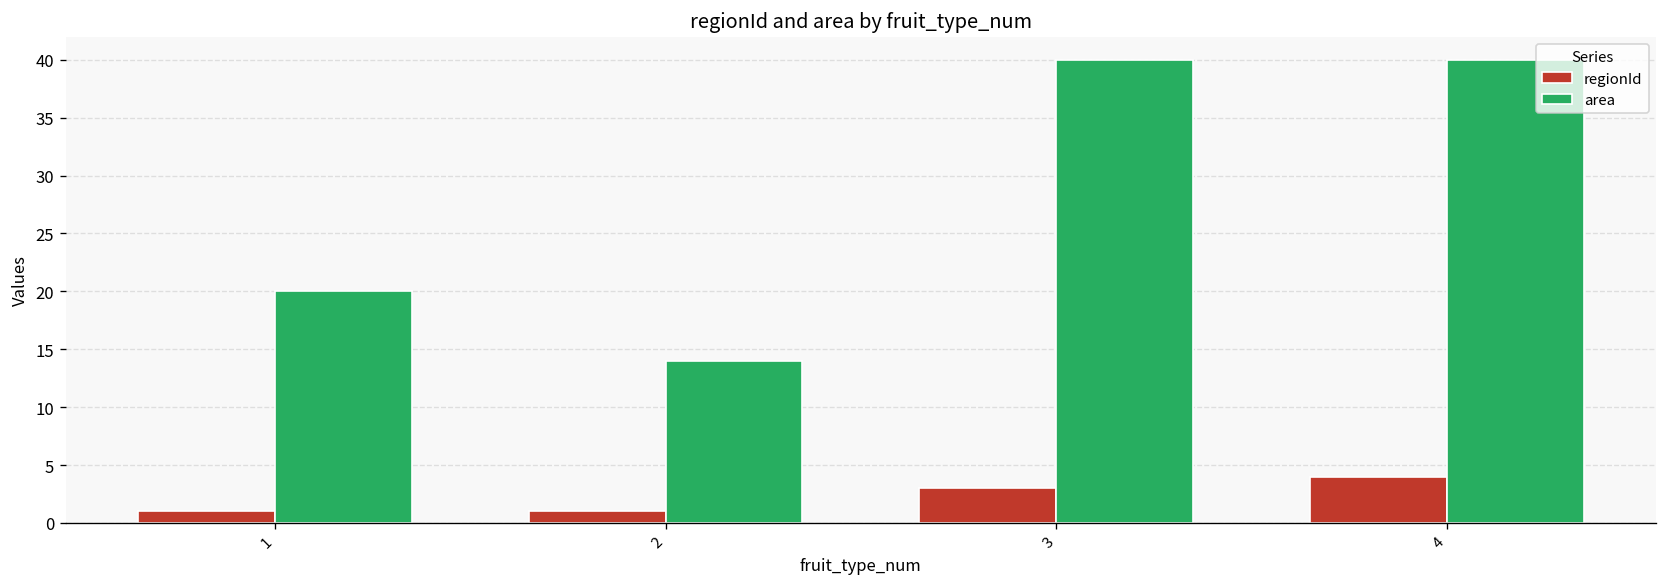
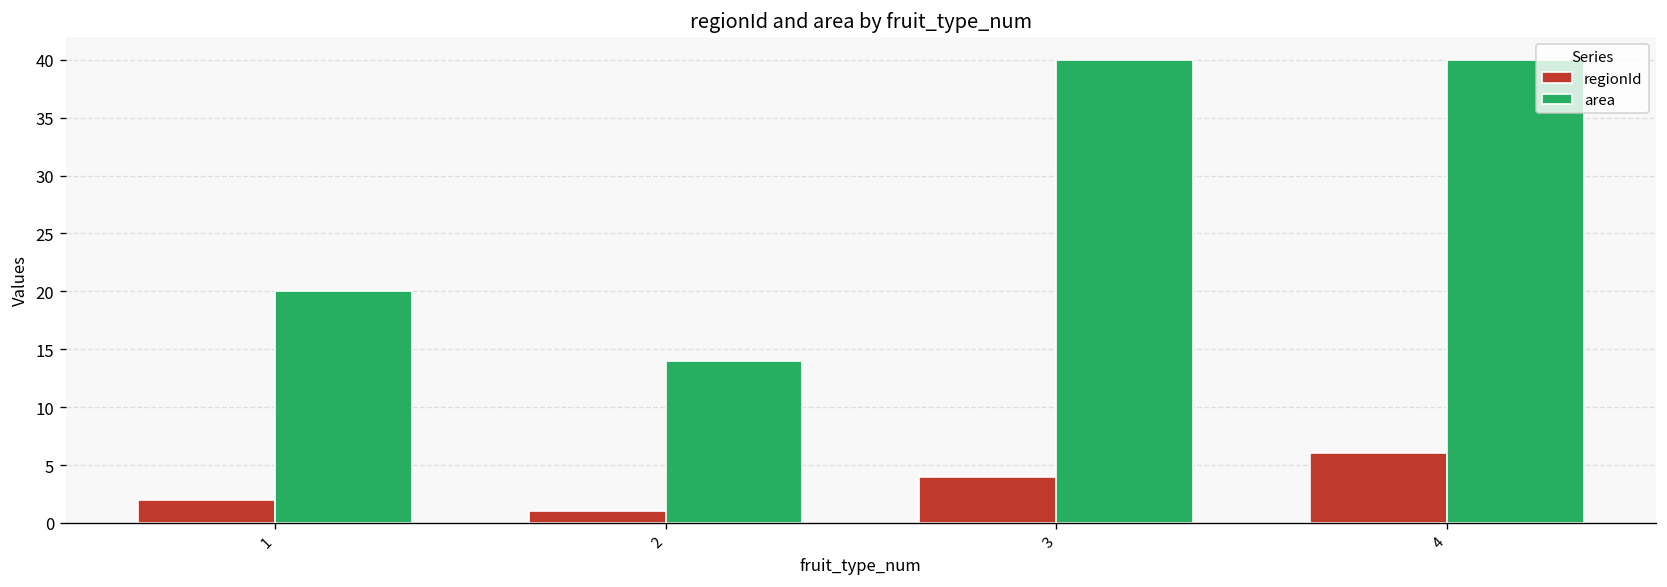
  {
    "regionId": {
-     "1": 1,
+     "1": 2,
      "2": 1,
-     "3": 3,
-     "4": 4
+     "3": 4,
+     "4": 6
    },
    "area": {
      "1": 20,
      "2": 14,
      "3": 40,
      "4": 40
    }
  }
